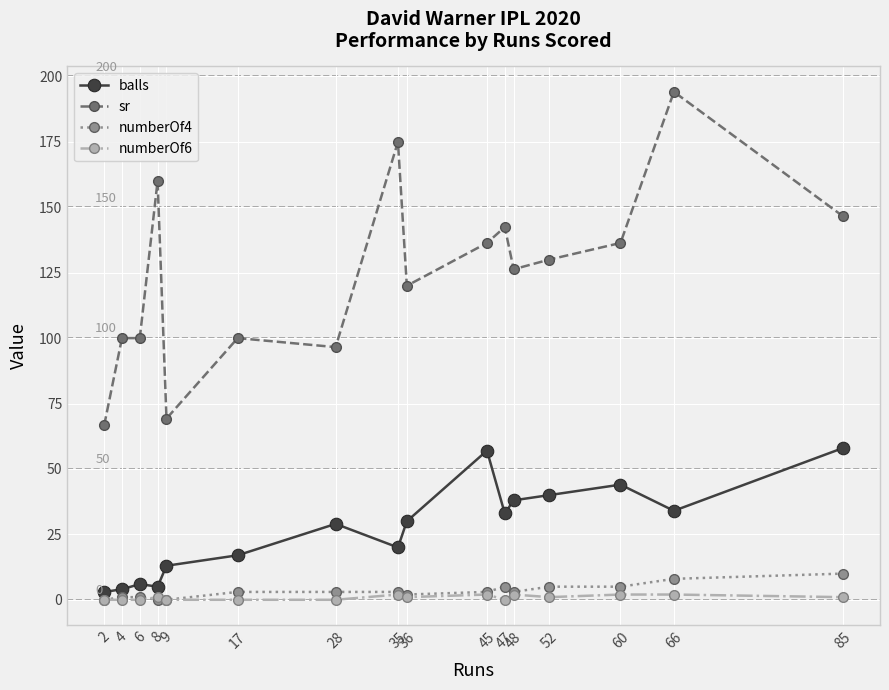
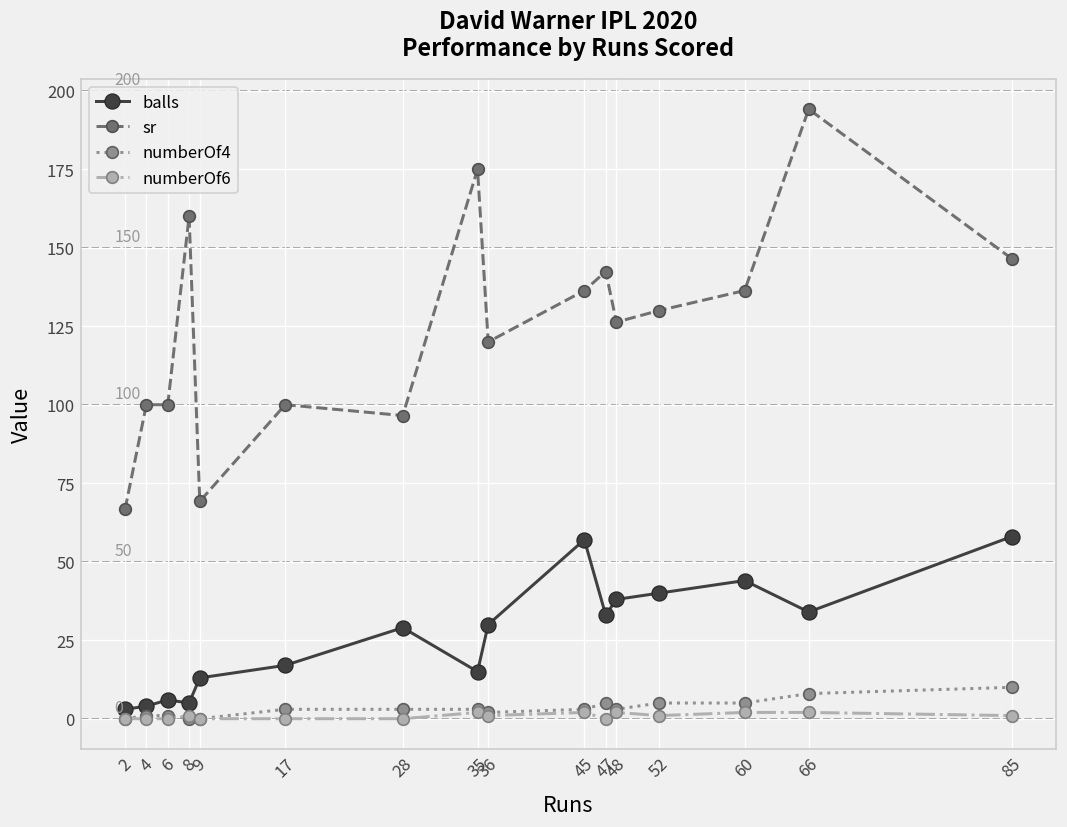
  {
    "balls": {
      "4": 4,
      "6": 6,
      "8": 5,
      "9": 13,
      "17": 17,
      "28": 29,
-     "35": 20,
+     "35": 15,
      "36": 30,
      "45": 57,
      "47": 33,
      "48": 38,
      "52": 40,
      "60": 44,
      "66": 34,
      "85": 58
    }
  }
